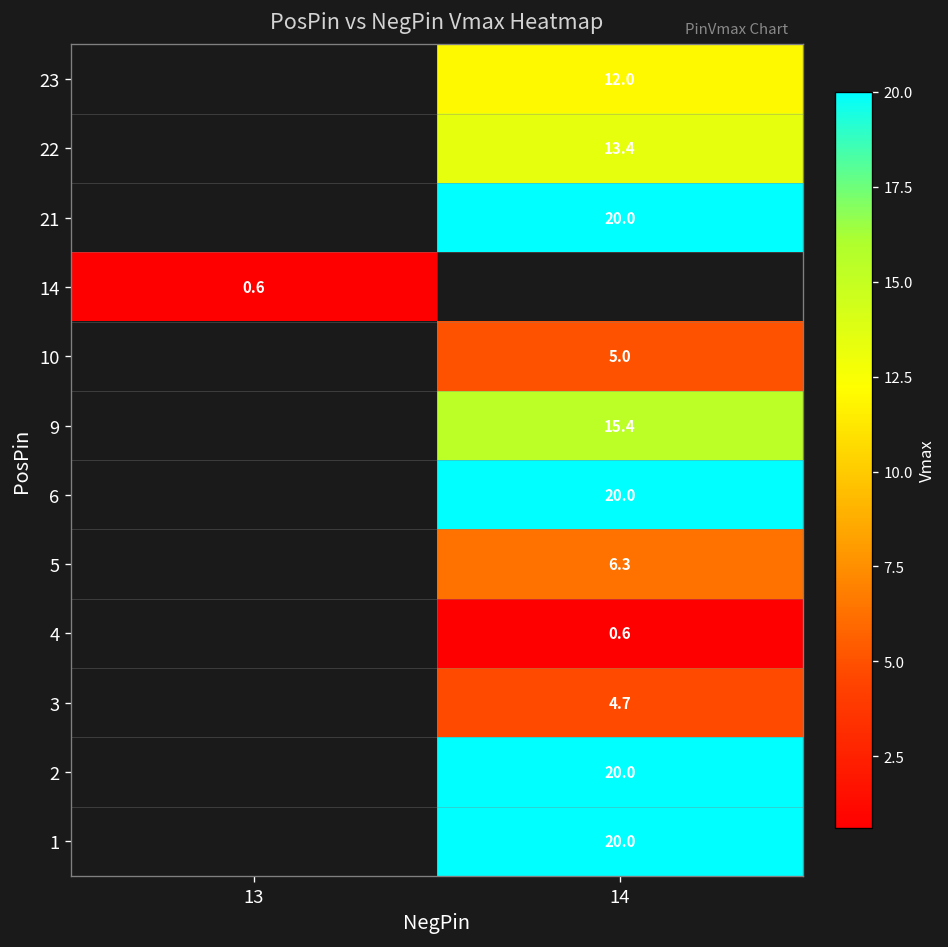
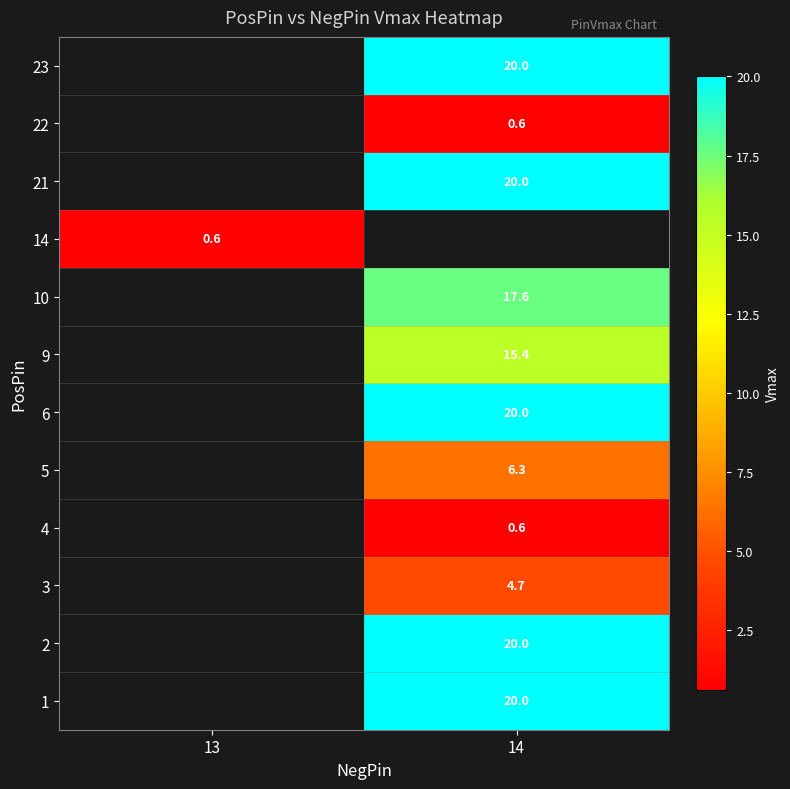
  {
    "23": {
-     "14": 12.0
+     "14": 20.0
    },
    "22": {
-     "14": 13.4
+     "14": 0.6
    },
    "21": {
      "14": 20.0
    },
    "14": {
      "13": 0.6
    },
    "10": {
-     "14": 5.0
+     "14": 17.6
    },
    "9": {
      "14": 15.4
    },
    "6": {
      "14": 20.0
    },
    "5": {
      "14": 6.3
    },
    "4": {
      "14": 0.6
    },
    "3": {
      "14": 4.7
    },
    "2": {
      "14": 20.0
    },
    "1": {
      "14": 20.0
    }
  }
